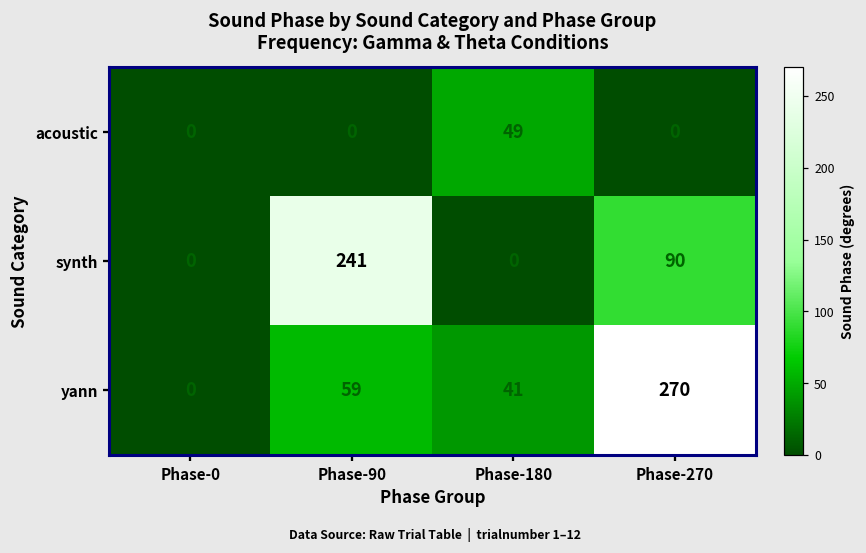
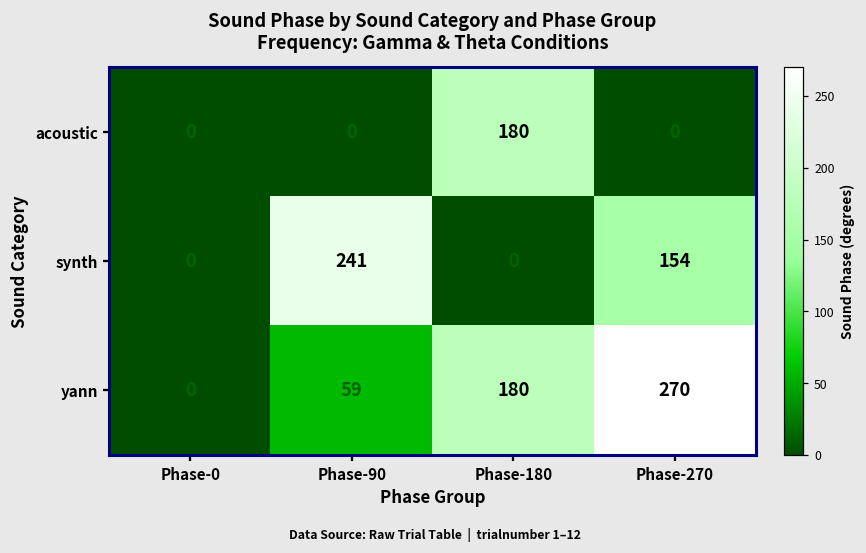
  {
    "acoustic": {
-     "Phase-180": 49
+     "Phase-180": 180
    },
    "synth": {
      "Phase-90": 241,
-     "Phase-270": 90
+     "Phase-270": 154
    },
    "yann": {
      "Phase-90": 59,
-     "Phase-180": 41,
+     "Phase-180": 180,
      "Phase-270": 270
    }
  }
